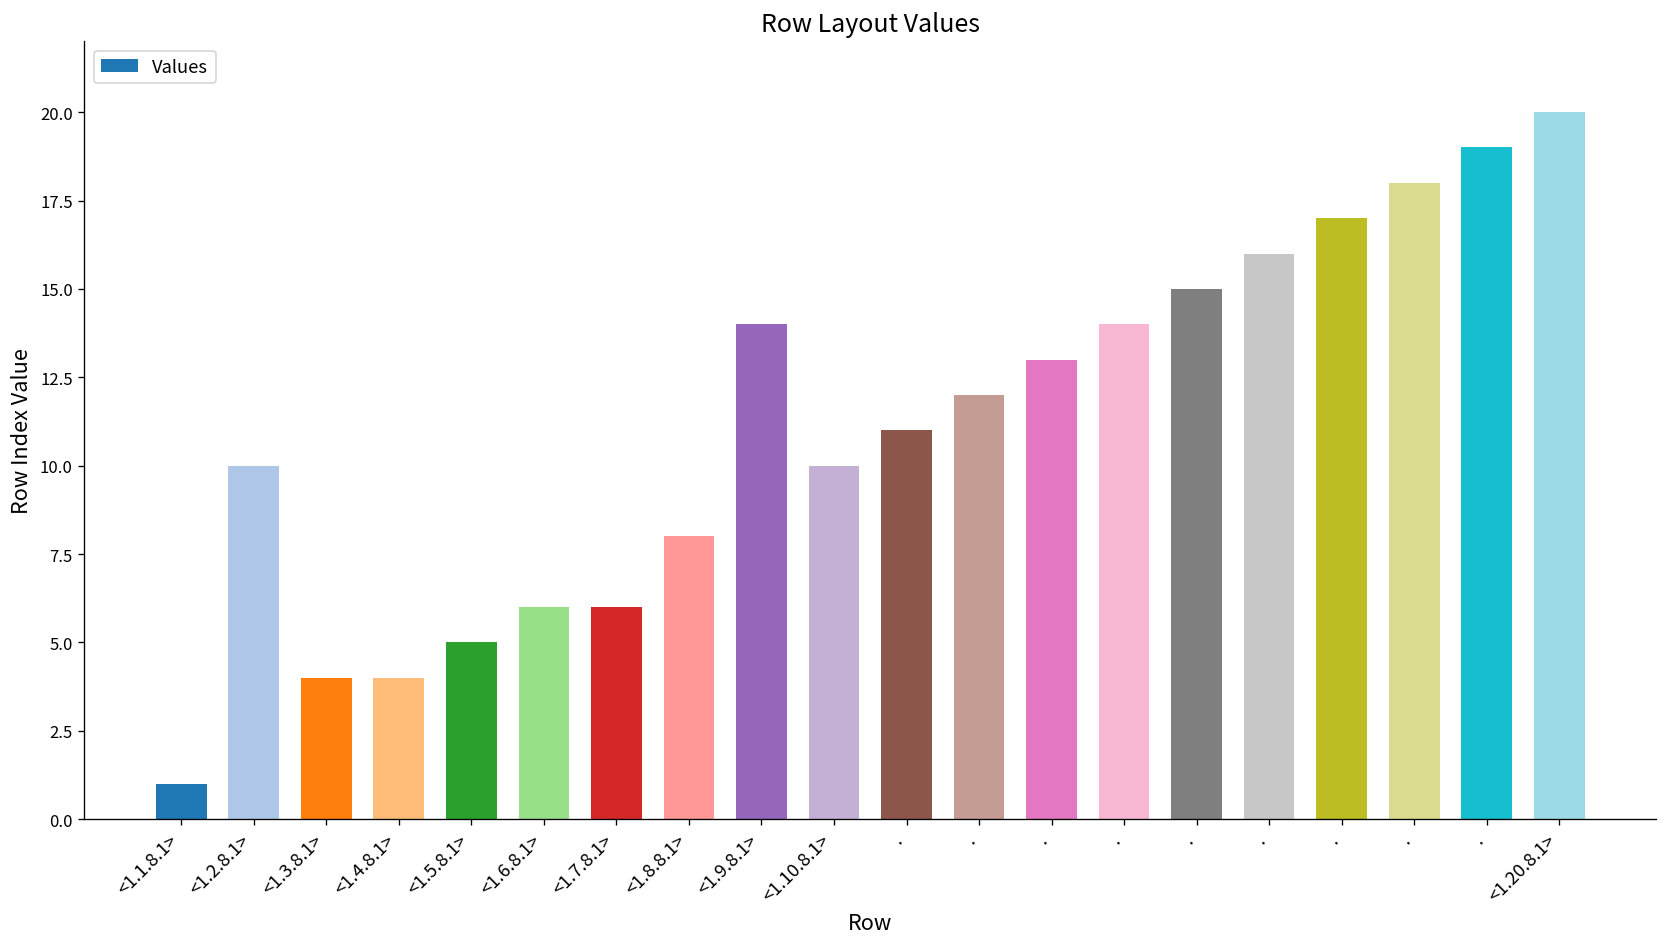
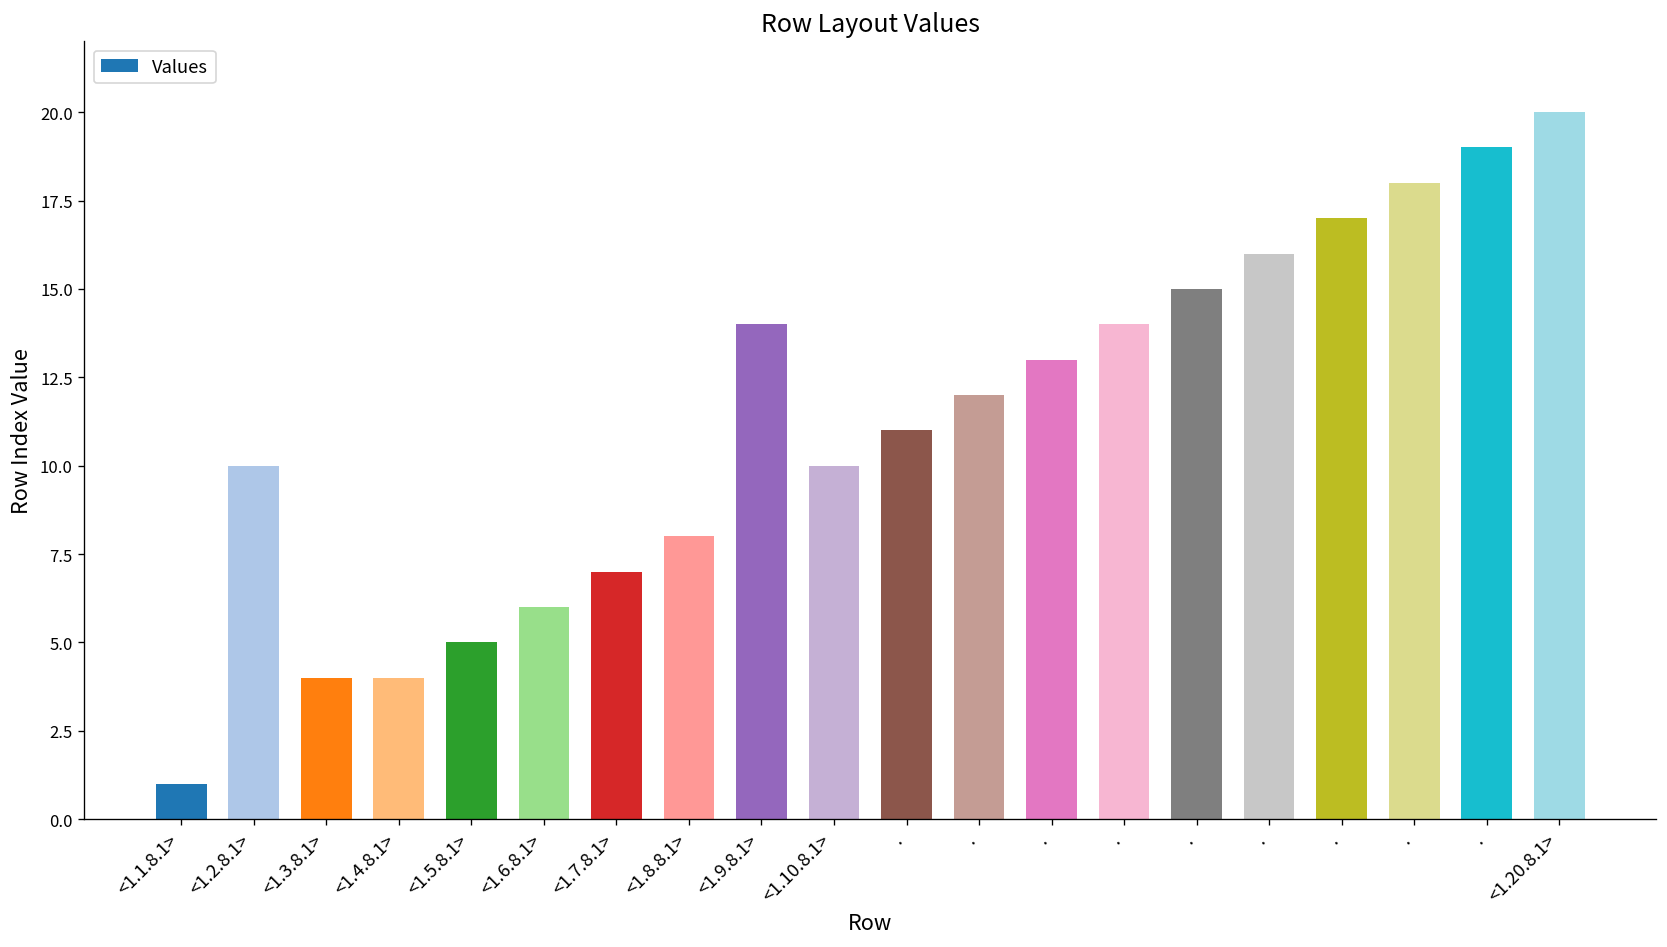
  {
    "<1.1.8.1>": 1,
    "<1.2.8.1>": 10,
    "<1.3.8.1>": 4,
    "<1.4.8.1>": 4,
    "<1.5.8.1>": 5,
    "<1.6.8.1>": 6,
-   "<1.7.8.1>": 6,
+   "<1.7.8.1>": 7,
    "<1.8.8.1>": 8,
    "<1.9.8.1>": 14,
    "<1.10.8.1>": 10,
    "<1.20.8.1>": 20
  }
